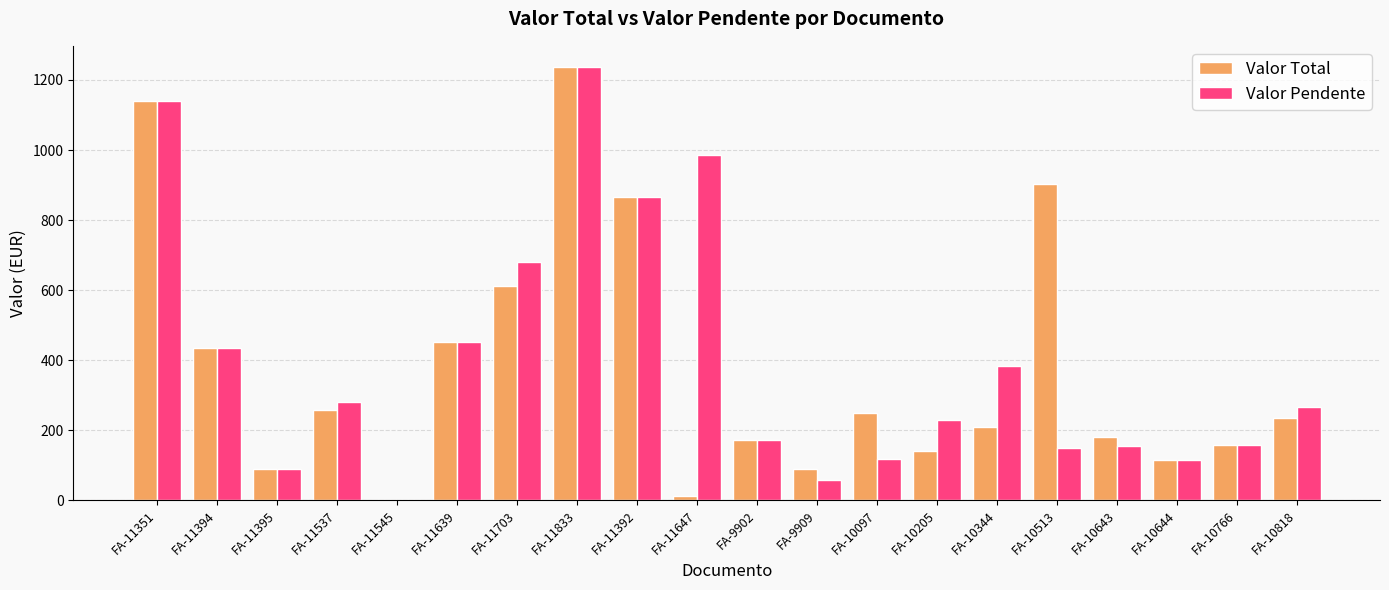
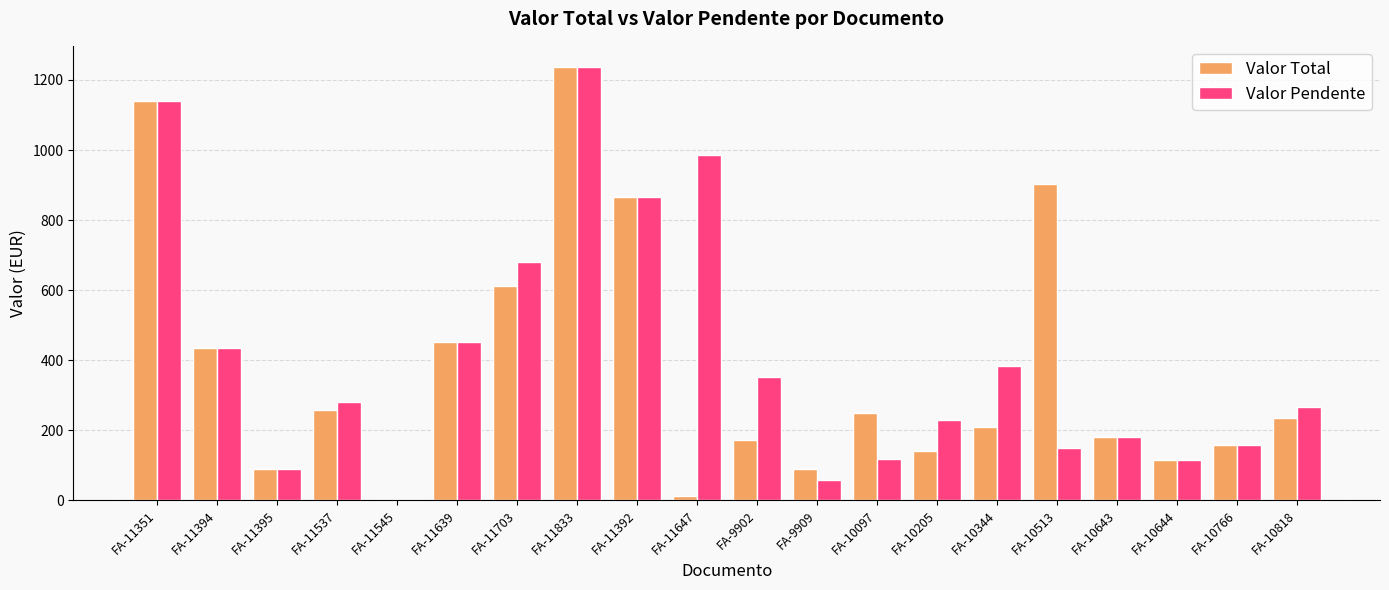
  {
    "Valor Total": {
      "FA-11351": 1140,
      "FA-11394": 430,
      "FA-11395": 90,
      "FA-11537": 260,
      "FA-11639": 450,
      "FA-11703": 610,
      "FA-11833": 1240,
      "FA-11392": 870,
      "FA-11647": 10,
      "FA-9902": 170,
      "FA-9909": 90,
      "FA-10097": 250,
      "FA-10205": 140,
      "FA-10344": 210,
      "FA-10513": 900,
      "FA-10643": 180,
      "FA-10644": 120,
      "FA-10766": 160,
      "FA-10818": 240
    },
    "Valor Pendente": {
      "FA-11351": 1140,
      "FA-11394": 430,
      "FA-11395": 90,
      "FA-11537": 280,
      "FA-11639": 450,
      "FA-11703": 680,
      "FA-11833": 1240,
      "FA-11392": 870,
      "FA-11647": 990,
-     "FA-9902": 170,
+     "FA-9902": 350,
      "FA-9909": 60,
      "FA-10097": 120,
      "FA-10205": 230,
      "FA-10344": 380,
      "FA-10513": 150,
-     "FA-10643": 160,
+     "FA-10643": 180,
      "FA-10644": 120,
      "FA-10766": 160,
      "FA-10818": 270
    }
  }
